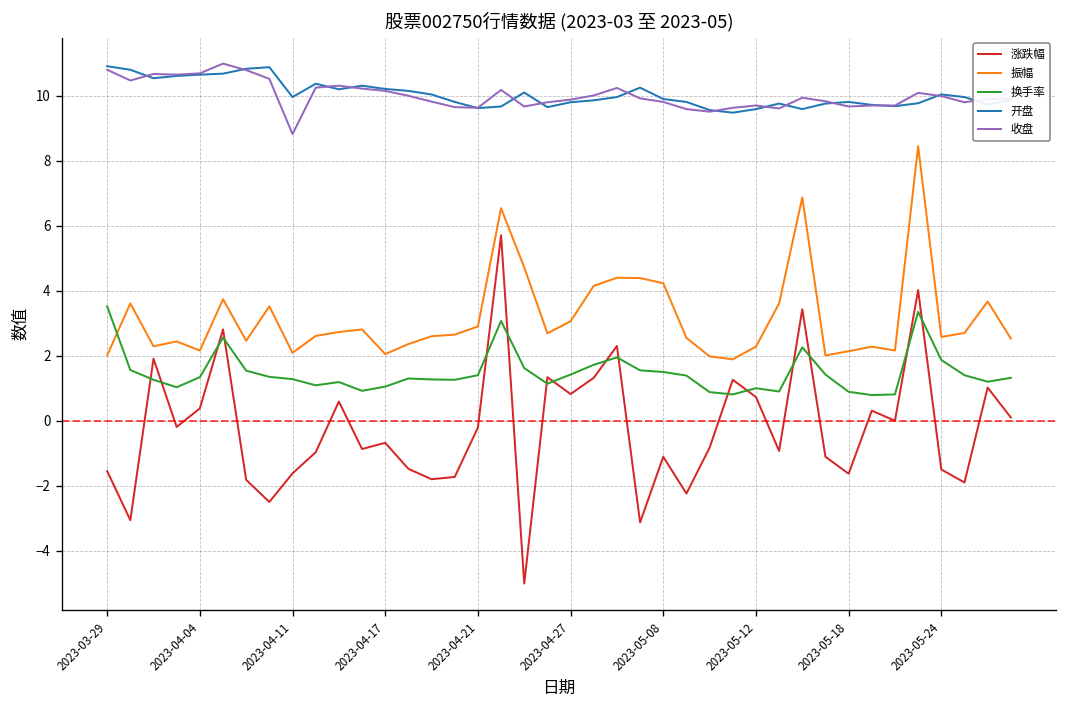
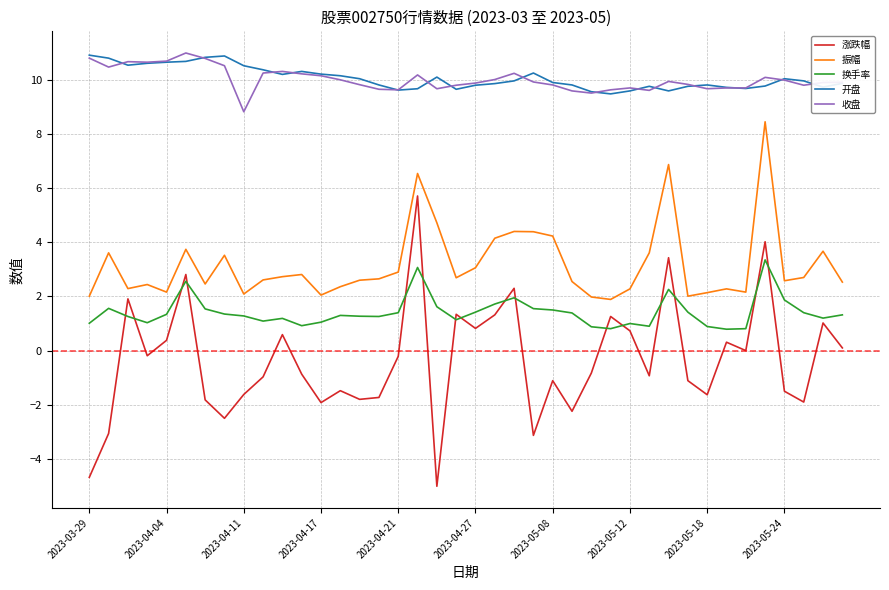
  {
    "涨跌幅": {
-     "2023-03-29": -1.6,
+     "2023-03-29": -4.7,
      "2023-04-04": 0.4,
      "2023-04-11": -1.6,
-     "2023-04-17": -0.7,
+     "2023-04-17": -1.9,
      "2023-04-21": -0.2,
      "2023-04-27": 0.8,
      "2023-05-08": -1.1,
      "2023-05-12": 0.7,
      "2023-05-18": -1.6,
      "2023-05-24": -1.5
    },
    "振幅": {
      "2023-03-29": 2.0,
      "2023-04-04": 2.2,
      "2023-04-11": 2.1,
      "2023-04-17": 2.1,
      "2023-04-21": 2.9,
      "2023-04-27": 3.1,
      "2023-05-08": 4.2,
      "2023-05-12": 2.3,
      "2023-05-18": 2.1,
      "2023-05-24": 2.6
    },
    "换手率": {
-     "2023-03-29": 3.5,
+     "2023-03-29": 1.0,
      "2023-04-04": 1.3,
      "2023-04-11": 1.3,
      "2023-04-17": 1.1,
      "2023-04-21": 1.4,
      "2023-04-27": 1.4,
      "2023-05-08": 1.5,
      "2023-05-12": 1.0,
      "2023-05-18": 0.9,
      "2023-05-24": 1.9
    },
    "开盘": {
      "2023-03-29": 10.9,
-     "2023-04-11": 10.0,
+     "2023-04-11": 10.5,
      "2023-05-12": 9.6,
      "2023-05-18": 9.8
    },
    "收盘": {
      "2023-03-29": 10.8,
      "2023-04-11": 8.8,
      "2023-05-12": 9.7,
      "2023-05-18": 9.7
    }
  }
